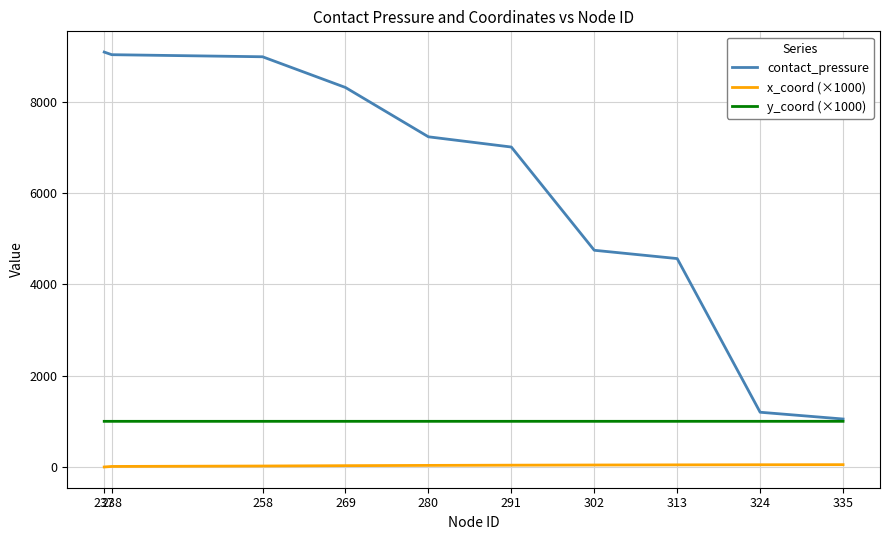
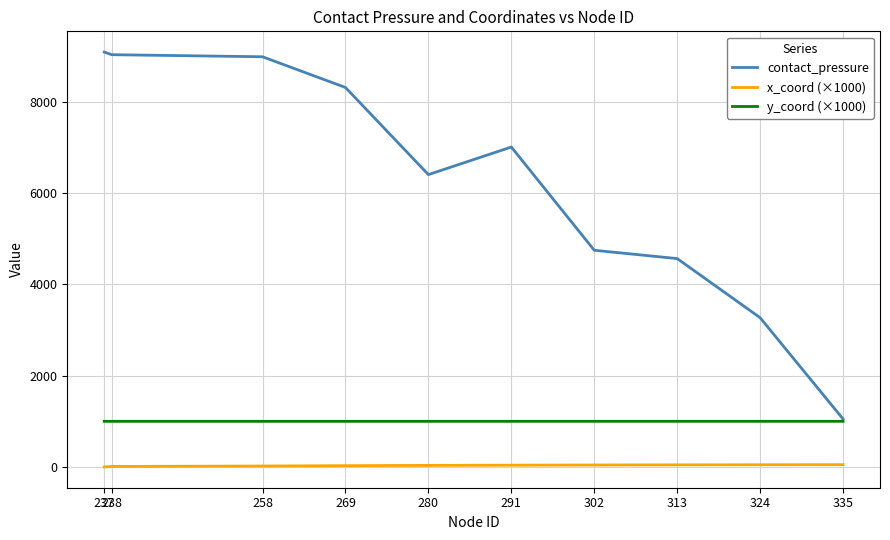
  {
    "contact_pressure": {
      "258": 9000,
      "269": 8300,
-     "280": 7200,
+     "280": 6400,
      "291": 7000,
      "302": 4700,
      "313": 4600,
-     "324": 1200
+     "324": 3300
    },
    "x_coord (×1000)": {
      "258": 0,
      "269": 0,
      "280": 0,
      "291": 0,
      "302": 0,
      "313": 0,
      "324": 0,
      "335": 100
    },
    "y_coord (×1000)": {
      "258": 1000,
      "269": 1000,
      "280": 1000,
      "291": 1000,
      "302": 1000,
      "313": 1000,
      "324": 1000
    }
  }
